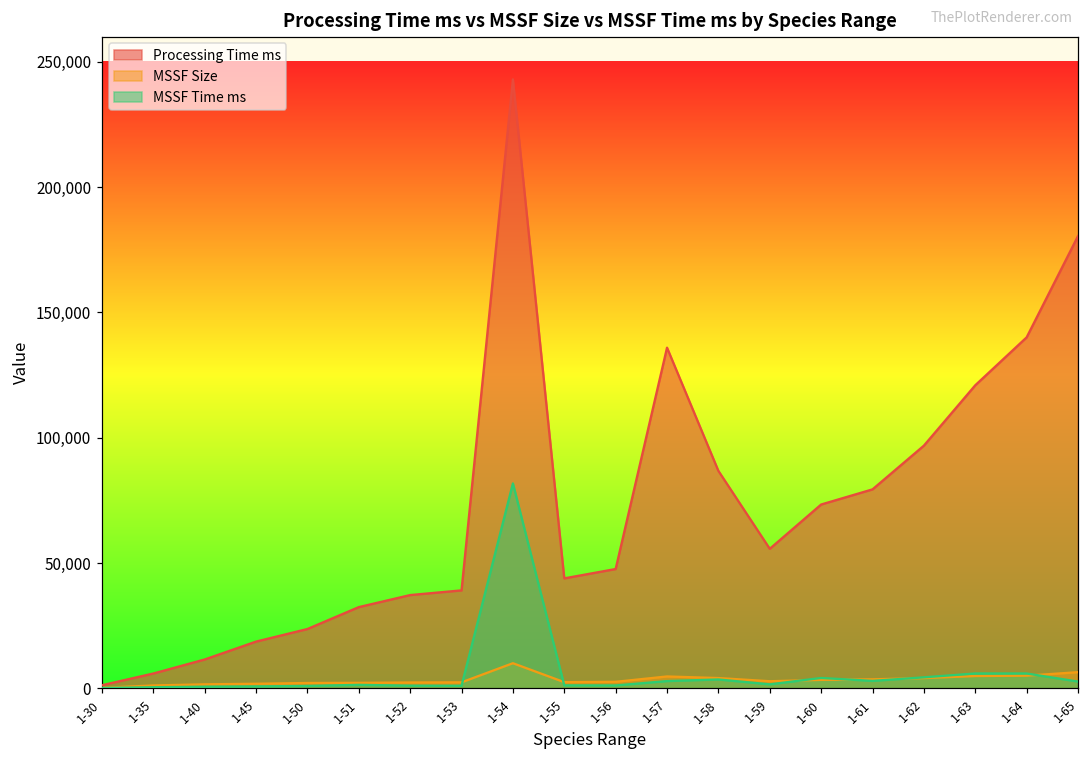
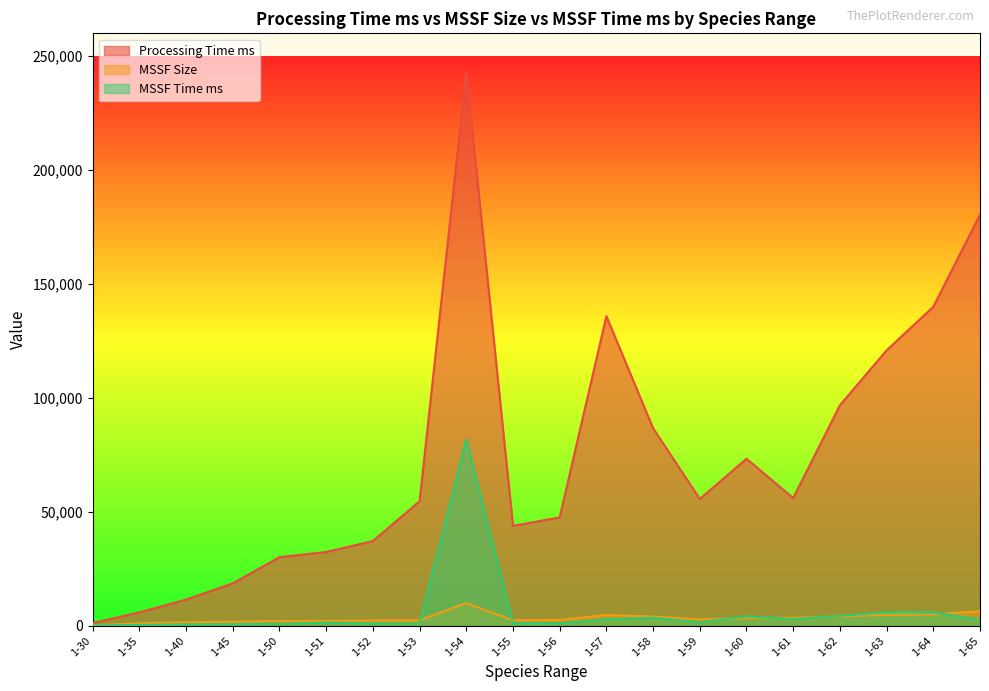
  {
    "Processing Time ms": {
      "1-35": "6,000",
      "1-40": "11,000",
      "1-45": "19,000",
-     "1-50": "24,000",
+     "1-50": "30,000",
      "1-51": "32,000",
      "1-52": "37,000",
-     "1-53": "39,000",
+     "1-53": "55,000",
      "1-54": "243,000",
      "1-55": "44,000",
      "1-56": "48,000",
      "1-57": "136,000",
      "1-58": "87,000",
      "1-59": "56,000",
      "1-60": "73,000",
-     "1-61": "79,000",
+     "1-61": "56,000",
      "1-62": "97,000",
      "1-63": "121,000",
      "1-64": "140,000",
      "1-65": "180,000"
    },
    "MSSF Size": {
      "1-50": "2,000",
      "1-52": "2,000",
      "1-53": "2,000",
      "1-54": "10,000",
      "1-55": "2,000",
      "1-56": "3,000",
      "1-57": "5,000",
      "1-59": "3,000",
      "1-65": "6,000"
    },
    "MSSF Time ms": {
      "1-50": "1,000",
      "1-52": "1,000",
      "1-53": "1,000",
      "1-54": "82,000",
      "1-55": "1,000",
      "1-56": "1,000",
      "1-57": "3,000",
      "1-59": "2,000",
      "1-65": "3,000"
    }
  }
